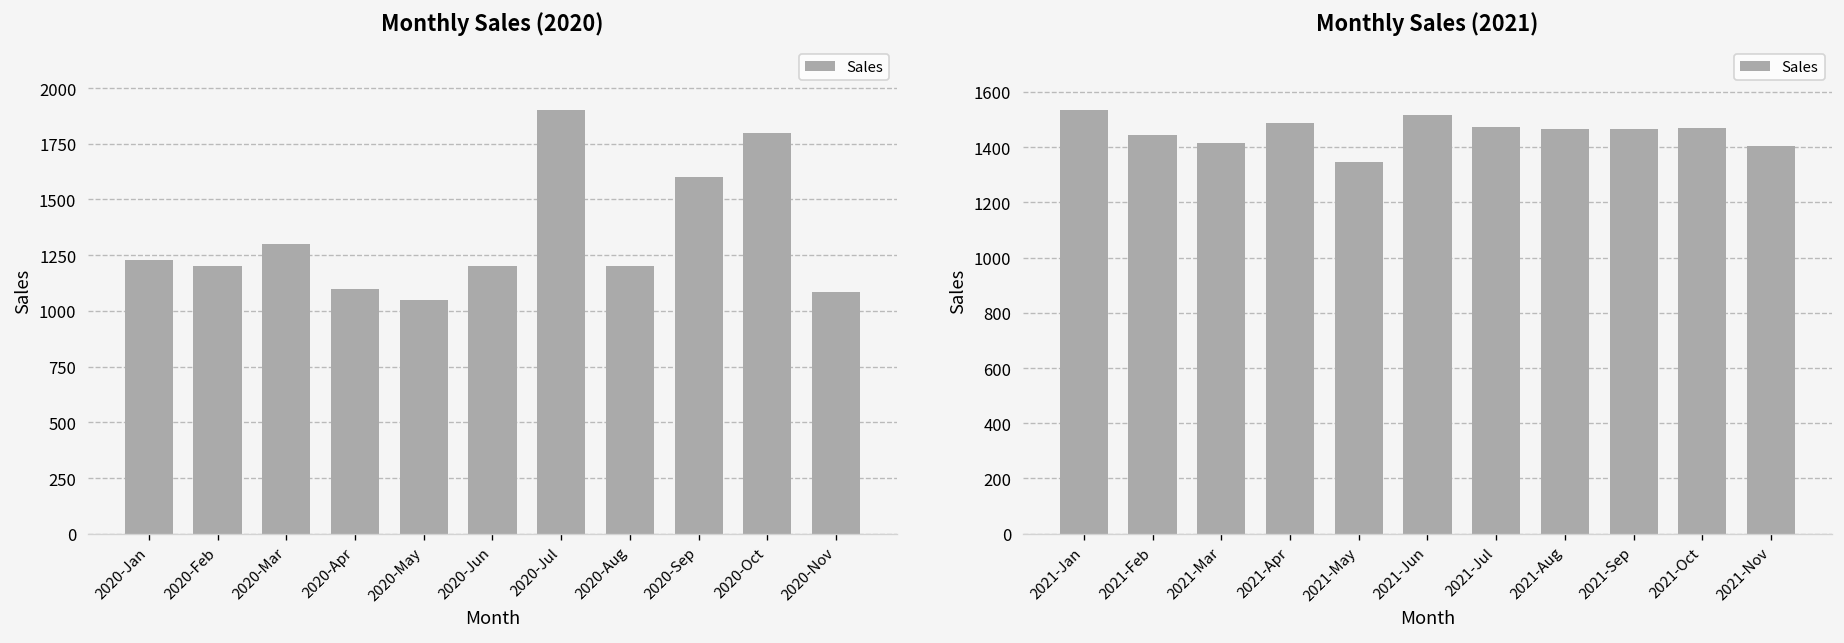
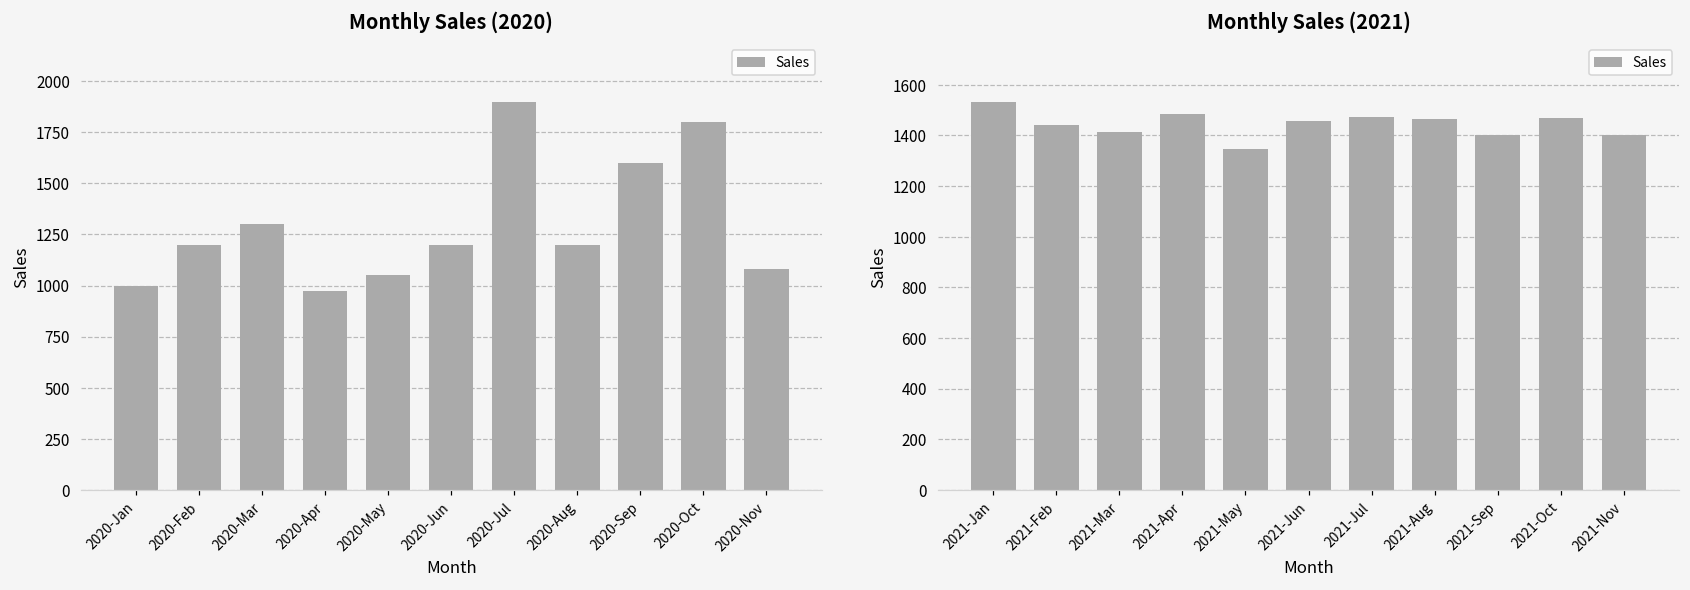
  {
    "Monthly Sales (2020)": {
-     "2020-Jan": 1230,
+     "2020-Jan": 1000,
      "2020-Feb": 1200,
      "2020-Mar": 1300,
-     "2020-Apr": 1100,
+     "2020-Apr": 970,
      "2020-May": 1050,
      "2020-Jun": 1200,
      "2020-Jul": 1900,
      "2020-Aug": 1200,
      "2020-Sep": 1600,
      "2020-Oct": 1800,
      "2020-Nov": 1080
    },
    "Monthly Sales (2021)": {
      "2021-Jan": 1530,
      "2021-Feb": 1440,
      "2021-Mar": 1410,
      "2021-Apr": 1490,
      "2021-May": 1350,
-     "2021-Jun": 1520,
+     "2021-Jun": 1460,
      "2021-Jul": 1470,
      "2021-Aug": 1470,
-     "2021-Sep": 1470,
+     "2021-Sep": 1400,
      "2021-Oct": 1470,
      "2021-Nov": 1400
    }
  }
